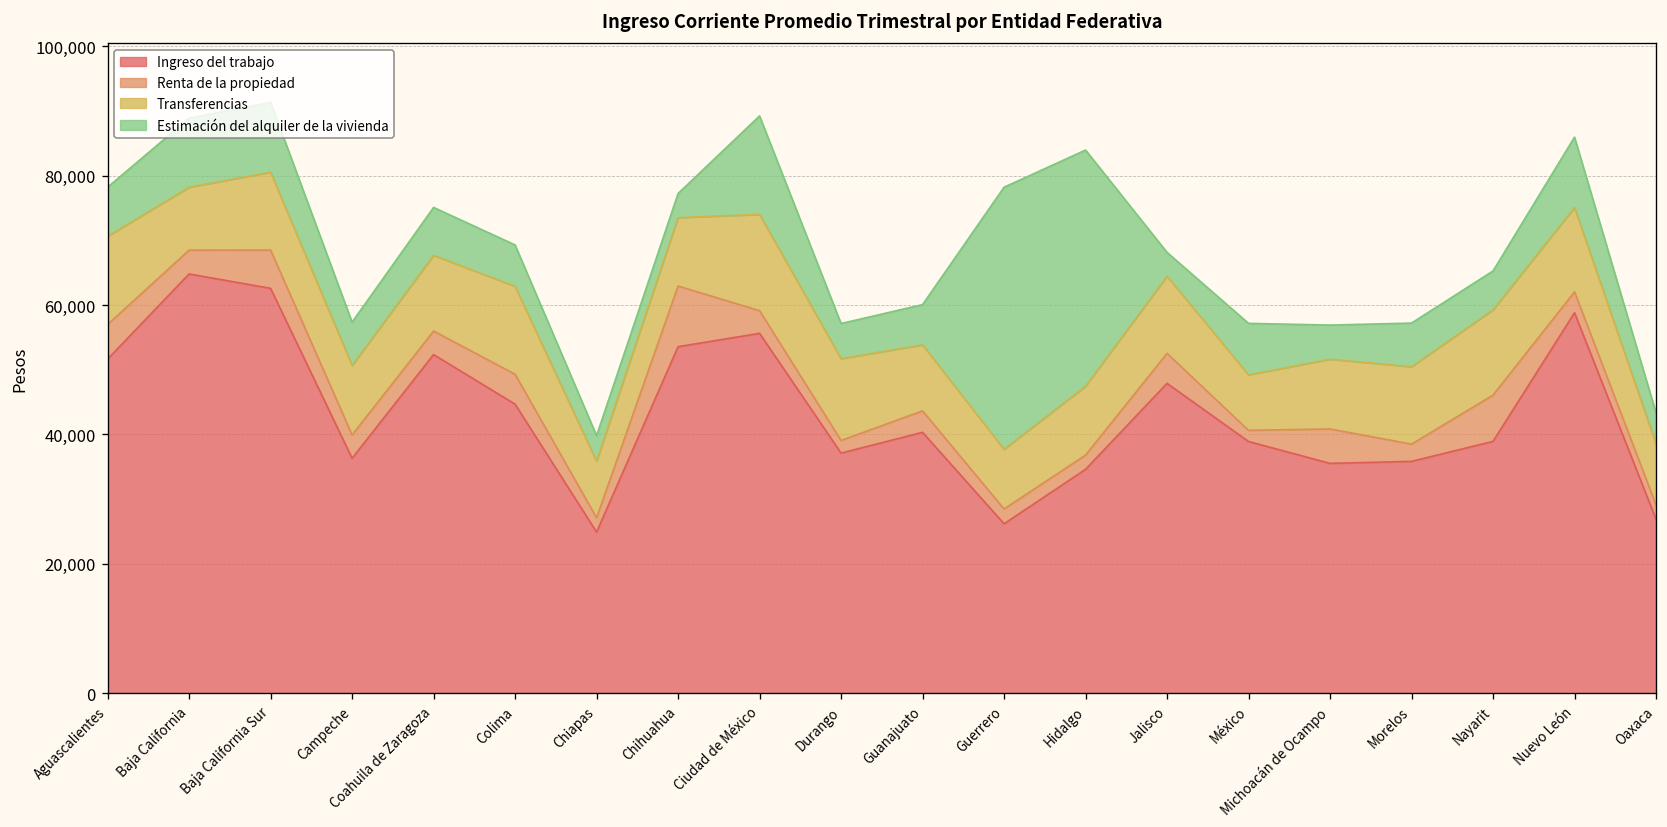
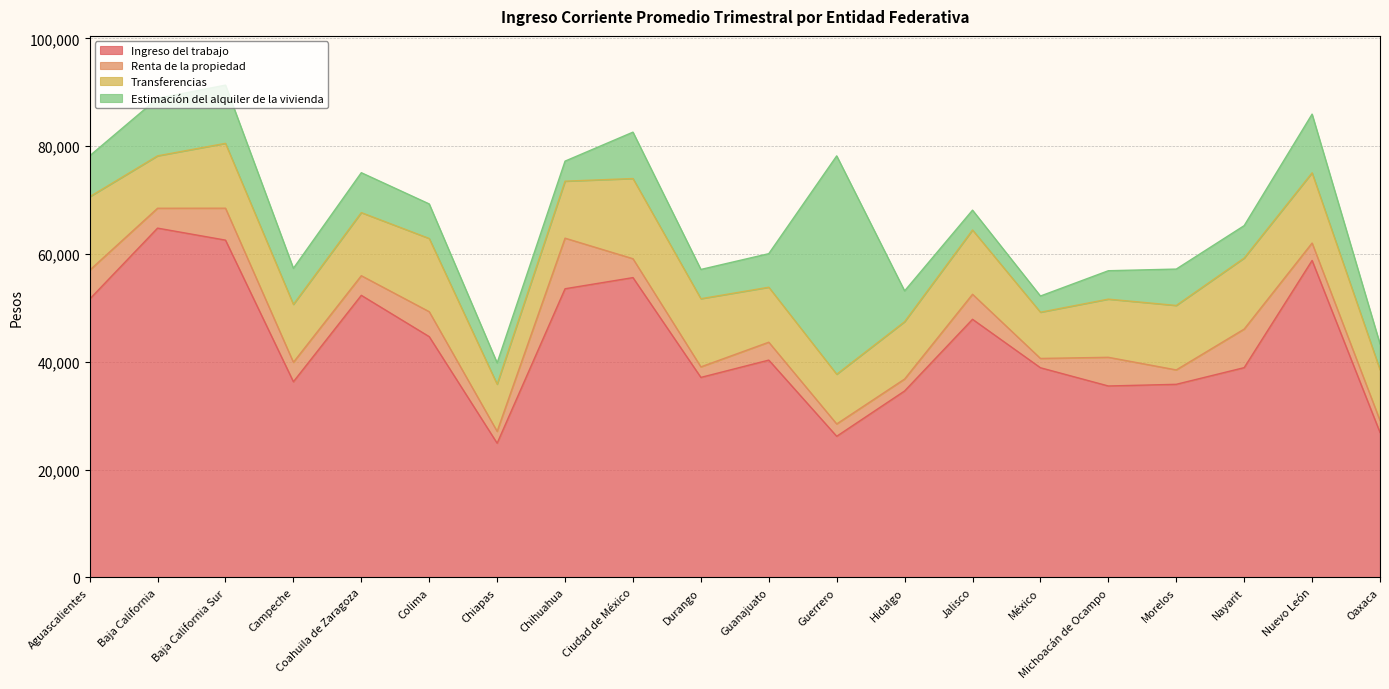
  {
    "Estimación del alquiler de la vivienda": {
      "Aguascalientes": "8,000",
      "Campeche": "7,000",
      "Coahuila de Zaragoza": "7,000",
      "Colima": "6,000",
      "Chiapas": "4,000",
      "Chihuahua": "4,000",
-     "Ciudad de México": "15,000",
+     "Ciudad de México": "9,000",
      "Durango": "5,000",
      "Guanajuato": "6,000",
      "Guerrero": "41,000",
-     "Hidalgo": "37,000",
+     "Hidalgo": "6,000",
      "Jalisco": "4,000",
-     "México": "8,000",
+     "México": "3,000",
      "Michoacán de Ocampo": "5,000",
      "Morelos": "7,000",
      "Nayarit": "6,000",
      "Nuevo León": "11,000",
      "Oaxaca": "5,000"
    }
  }
